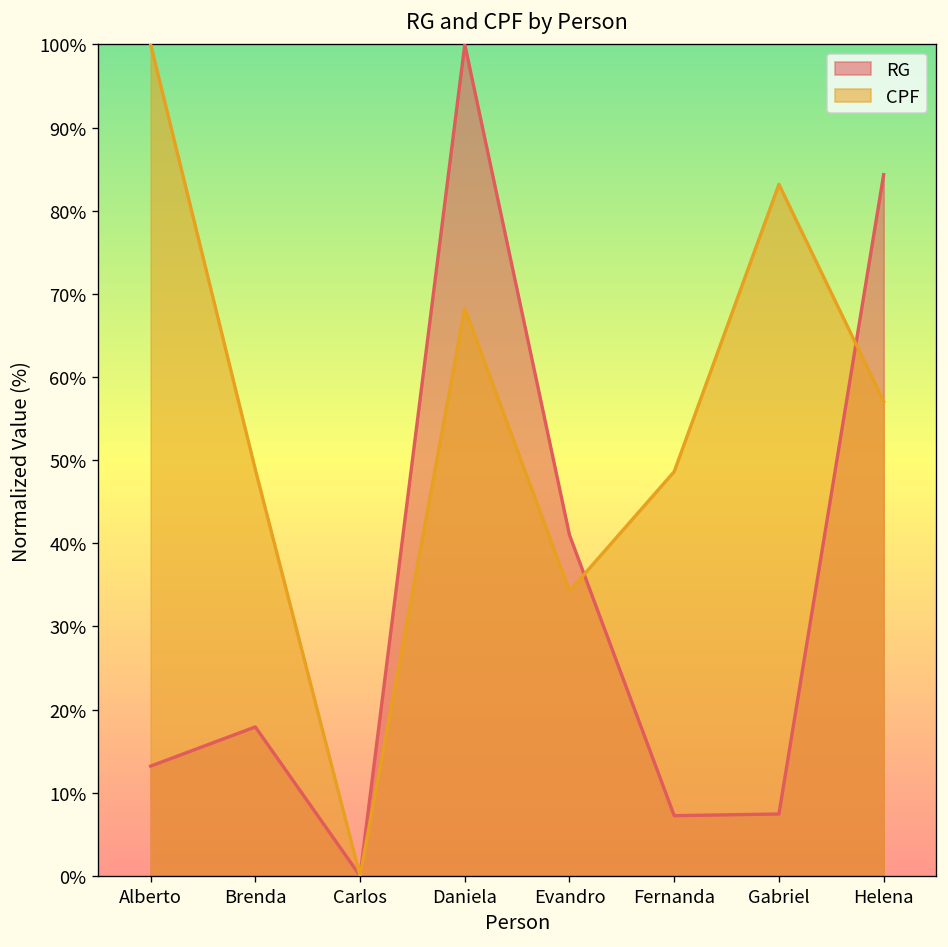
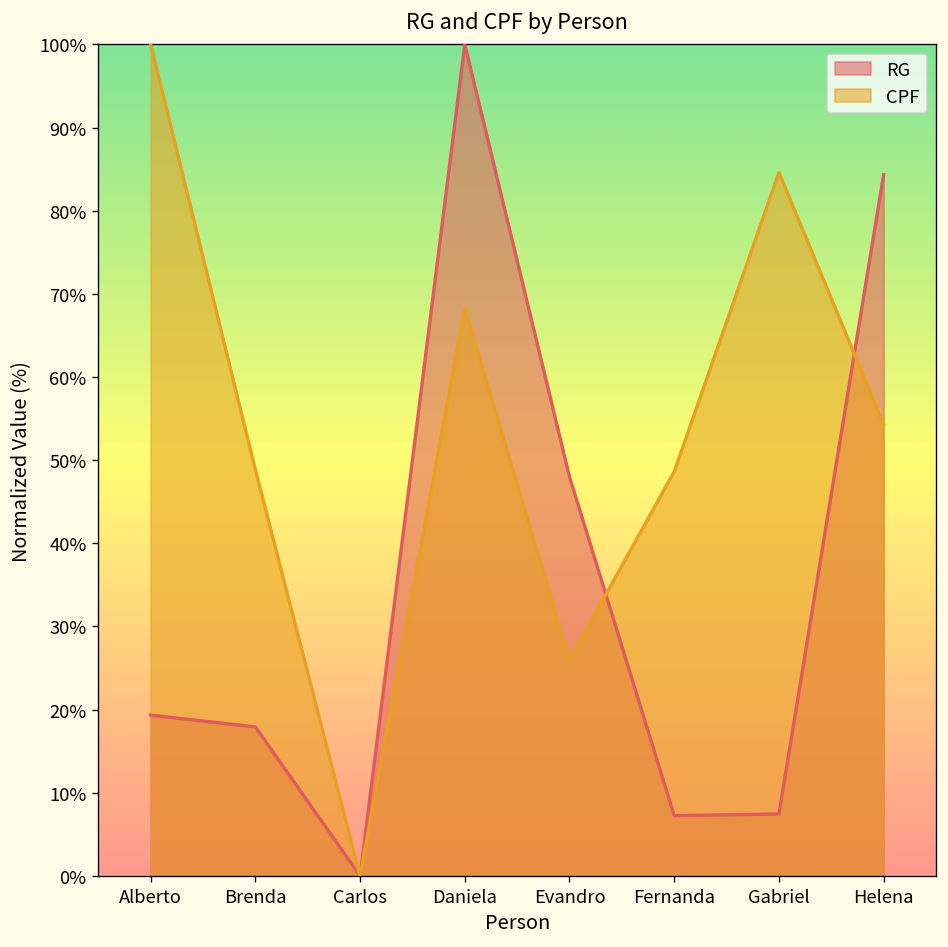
  {
    "RG": {
-     "Alberto": "13%",
+     "Alberto": "19%",
      "Brenda": "18%",
      "Daniela": "100%",
-     "Evandro": "41%",
+     "Evandro": "48%",
      "Fernanda": "7%",
      "Gabriel": "7%",
      "Helena": "84%"
    },
    "CPF": {
      "Alberto": "100%",
      "Brenda": "49%",
      "Daniela": "68%",
-     "Evandro": "34%",
+     "Evandro": "26%",
      "Fernanda": "49%",
-     "Gabriel": "83%",
-     "Helena": "57%"
+     "Gabriel": "85%",
+     "Helena": "54%"
    }
  }
